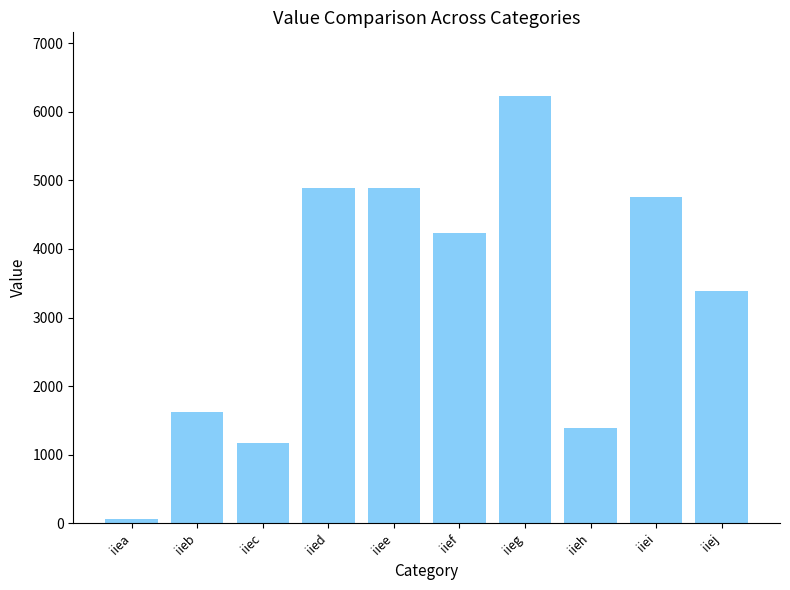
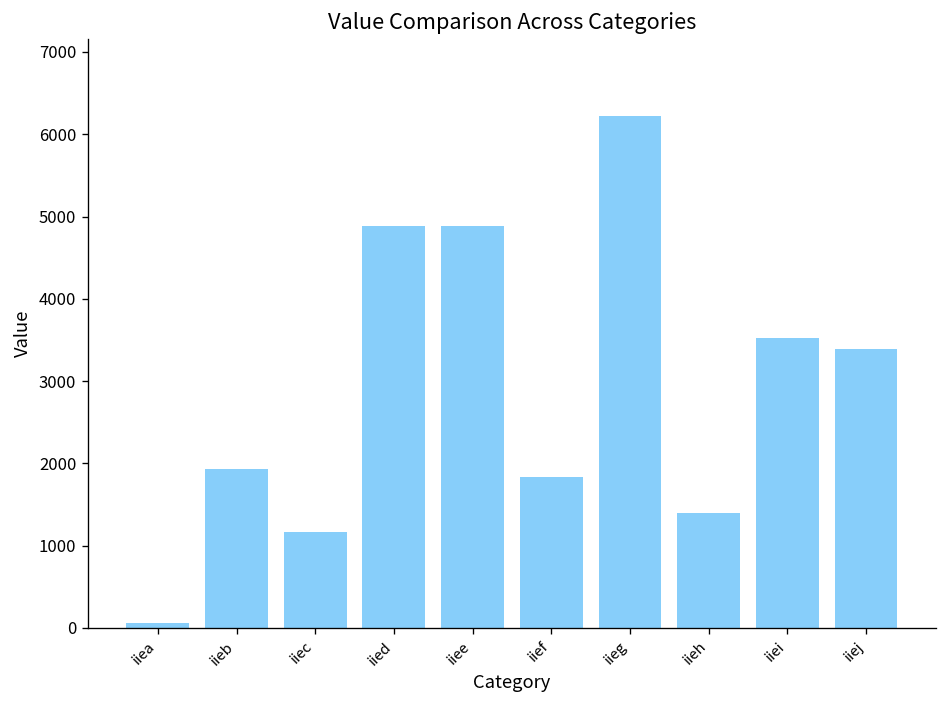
  {
    "iiea": 100,
-   "iieb": 1600,
+   "iieb": 1900,
    "iiec": 1200,
    "iied": 4900,
    "iiee": 4900,
-   "iief": 4200,
+   "iief": 1800,
    "iieg": 6200,
    "iieh": 1400,
-   "iiei": 4800,
+   "iiei": 3500,
    "iiej": 3400
  }
